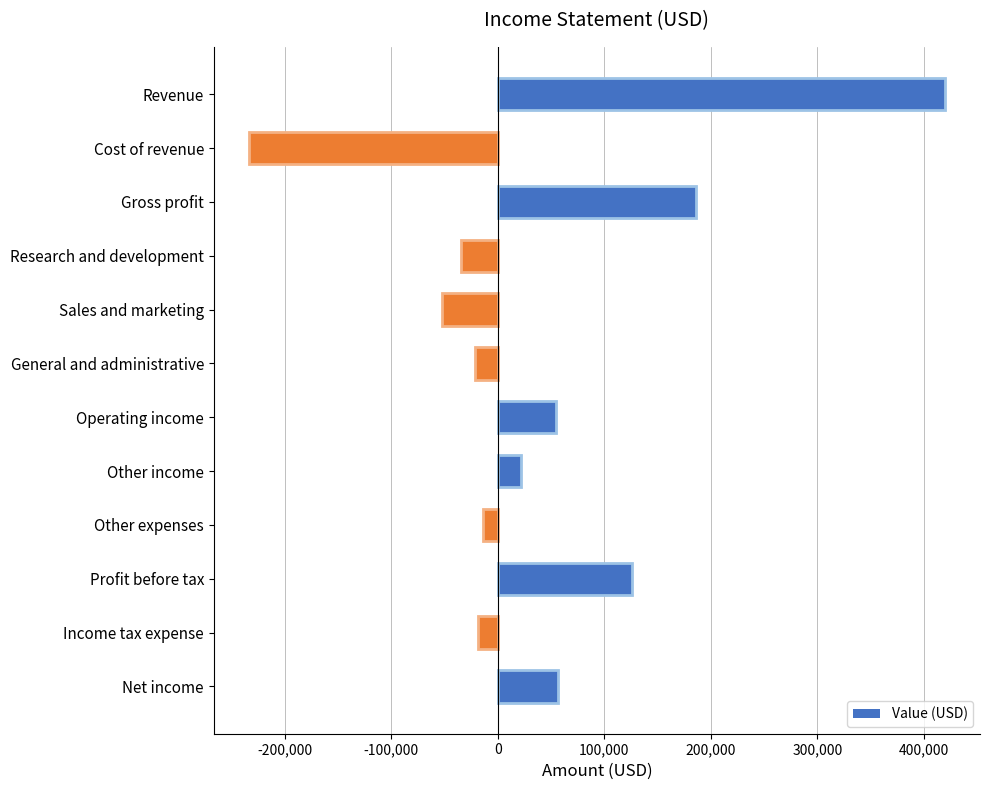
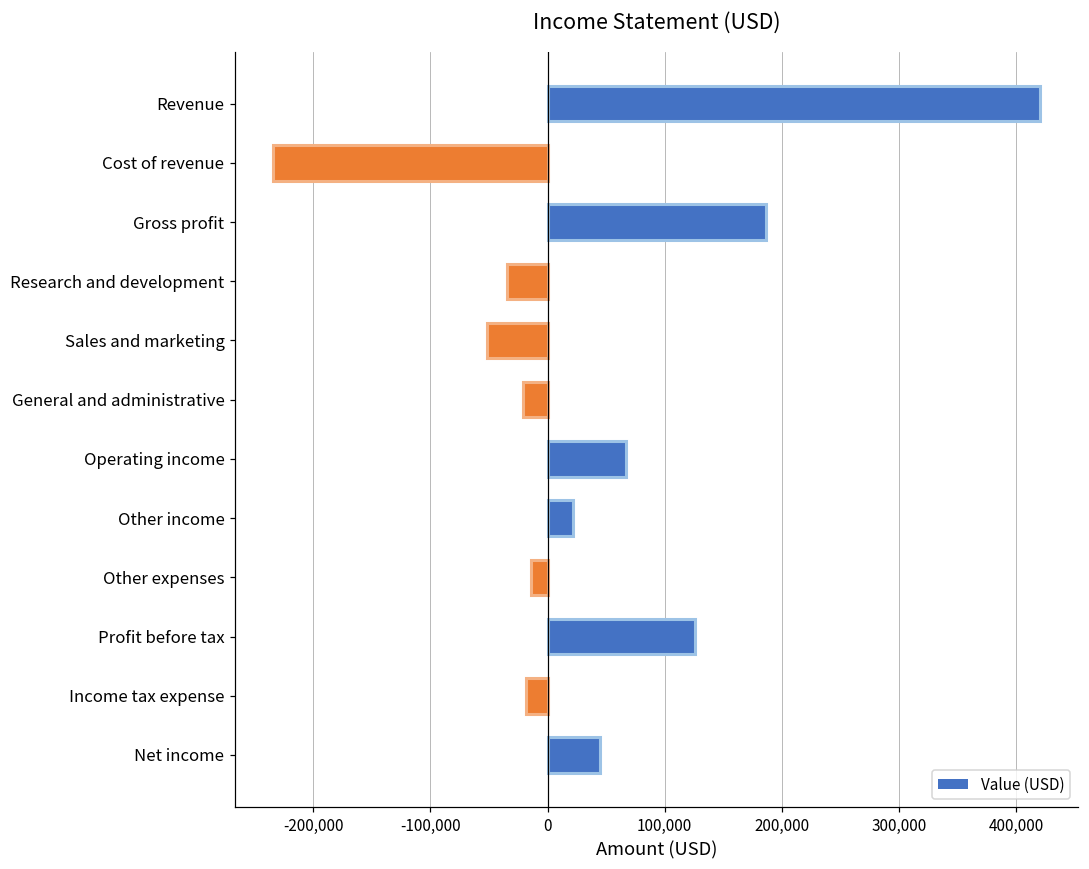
  {
    "Value (USD)": {
      "Revenue": "420,000",
      "Cost of revenue": "-234,000",
      "Gross profit": "186,000",
      "Research and development": "-34,000",
      "Sales and marketing": "-52,000",
      "General and administrative": "-21,000",
-     "Operating income": "55,000",
+     "Operating income": "67,000",
      "Other income": "22,000",
      "Other expenses": "-14,000",
      "Profit before tax": "126,000",
      "Income tax expense": "-18,000",
-     "Net income": "57,000"
+     "Net income": "44,000"
    }
  }
